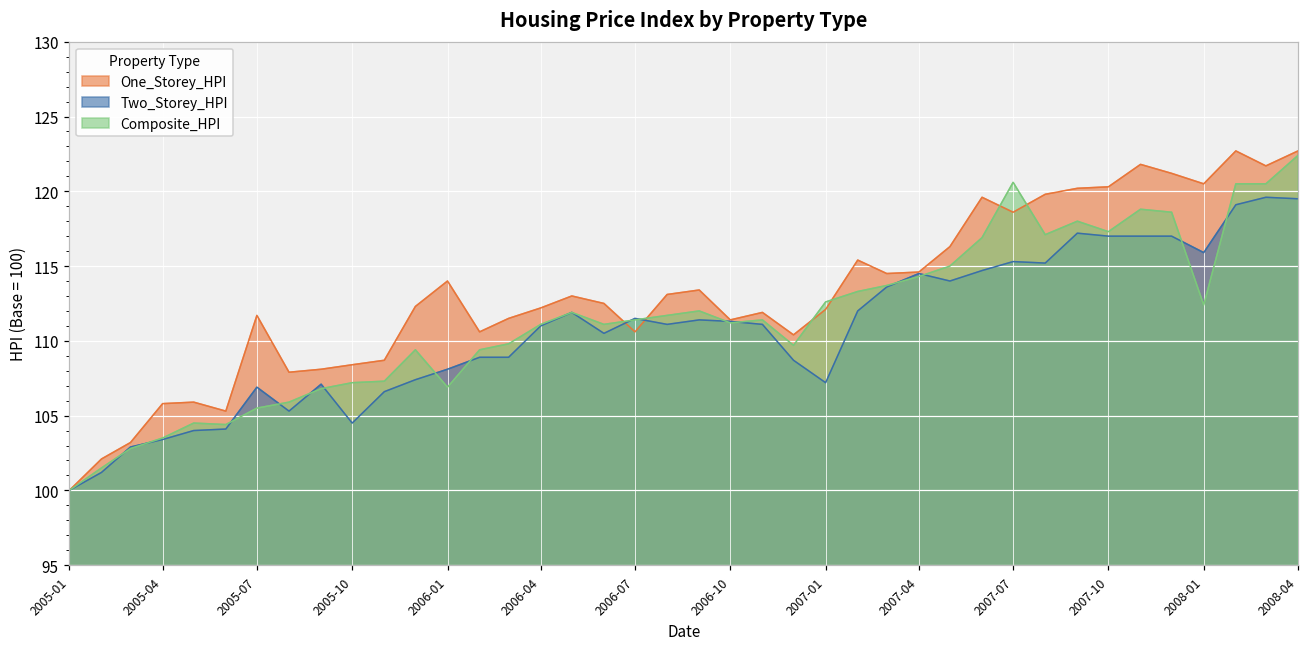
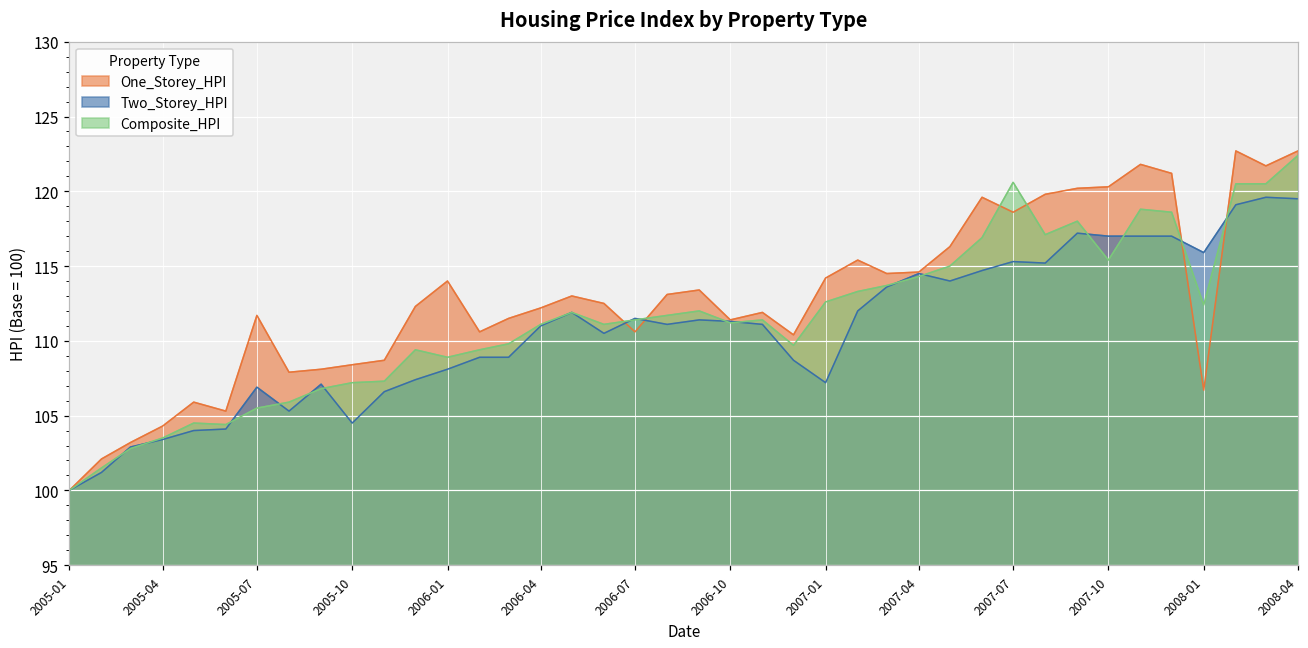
  {
    "One_Storey_HPI": {
-     "2005-04": 105.8,
+     "2005-04": 104.3,
      "2005-07": 111.7,
      "2005-10": 108.4,
      "2006-01": 114.0,
      "2006-04": 112.2,
      "2006-07": 110.6,
-     "2007-01": 112.1,
+     "2007-01": 114.2,
      "2007-07": 118.6,
      "2007-10": 120.3,
-     "2008-01": 120.5,
+     "2008-01": 106.7,
      "2008-04": 122.7
    },
    "Two_Storey_HPI": {
      "2005-07": 106.9,
      "2005-10": 104.5,
      "2006-01": 108.1,
      "2007-01": 107.2,
      "2007-07": 115.3,
      "2007-10": 117.0,
      "2008-01": 115.9,
      "2008-04": 119.5
    },
    "Composite_HPI": {
      "2005-07": 105.5,
      "2005-10": 107.2,
-     "2006-01": 106.9,
+     "2006-01": 108.9,
      "2007-01": 112.6,
      "2007-04": 114.3,
      "2007-07": 120.6,
-     "2007-10": 117.3,
+     "2007-10": 115.4,
      "2008-01": 112.4,
      "2008-04": 122.4
    }
  }
